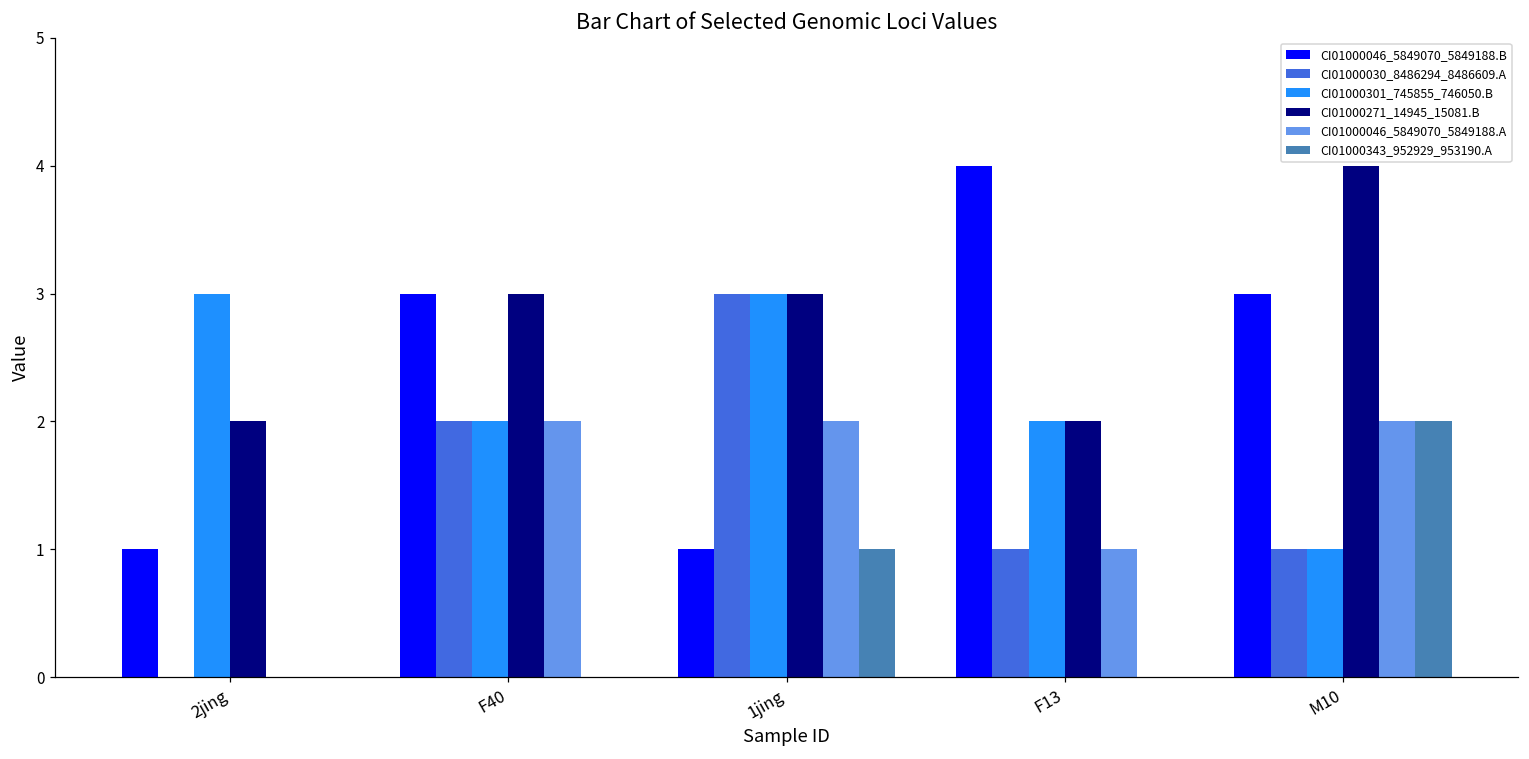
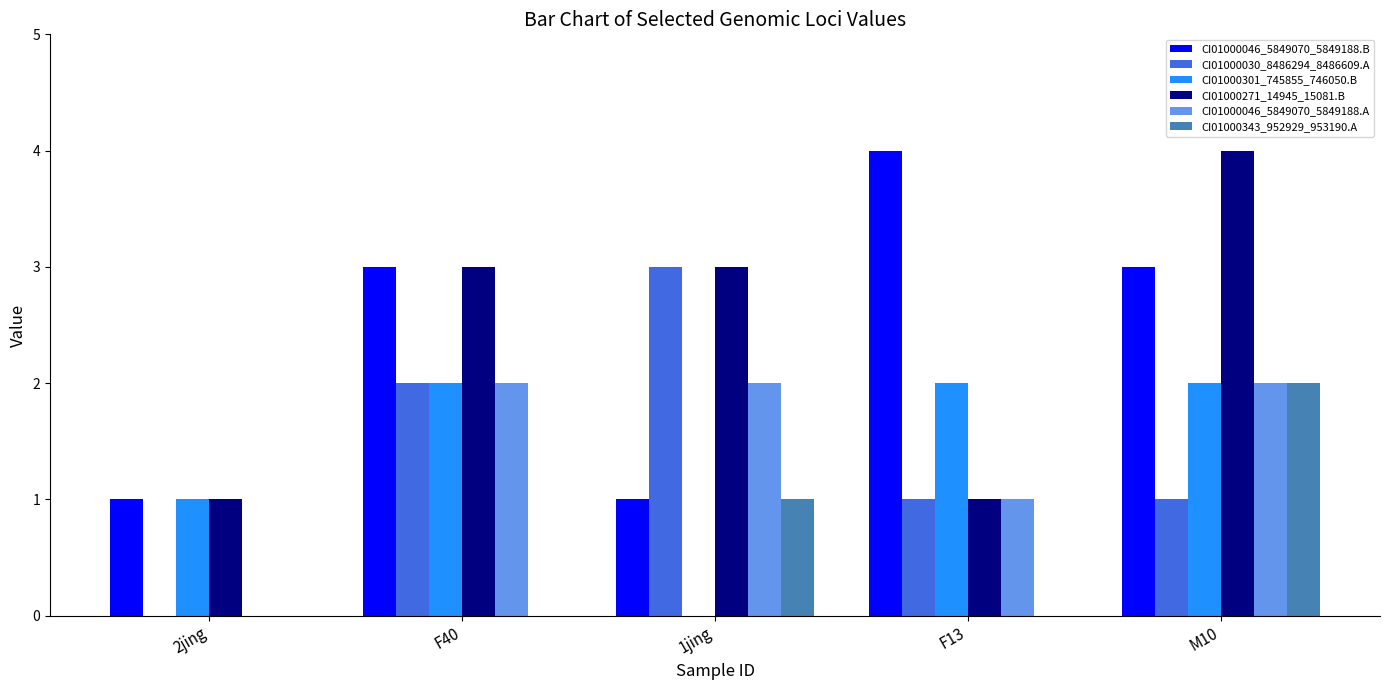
  {
    "CI01000046_5849070_5849188.B": {
      "2jing": 1,
      "F40": 3,
      "1jing": 1,
      "F13": 4,
      "M10": 3
    },
    "CI01000301_745855_746050.B": {
-     "2jing": 3,
+     "2jing": 1,
      "F40": 2,
-     "1jing": 3,
+     "1jing": 0,
      "F13": 2,
-     "M10": 1
+     "M10": 2
    },
    "CI01000271_14945_15081.B": {
-     "2jing": 2,
+     "2jing": 1,
      "F40": 3,
      "1jing": 3,
-     "F13": 2,
+     "F13": 1,
      "M10": 4
    }
  }
